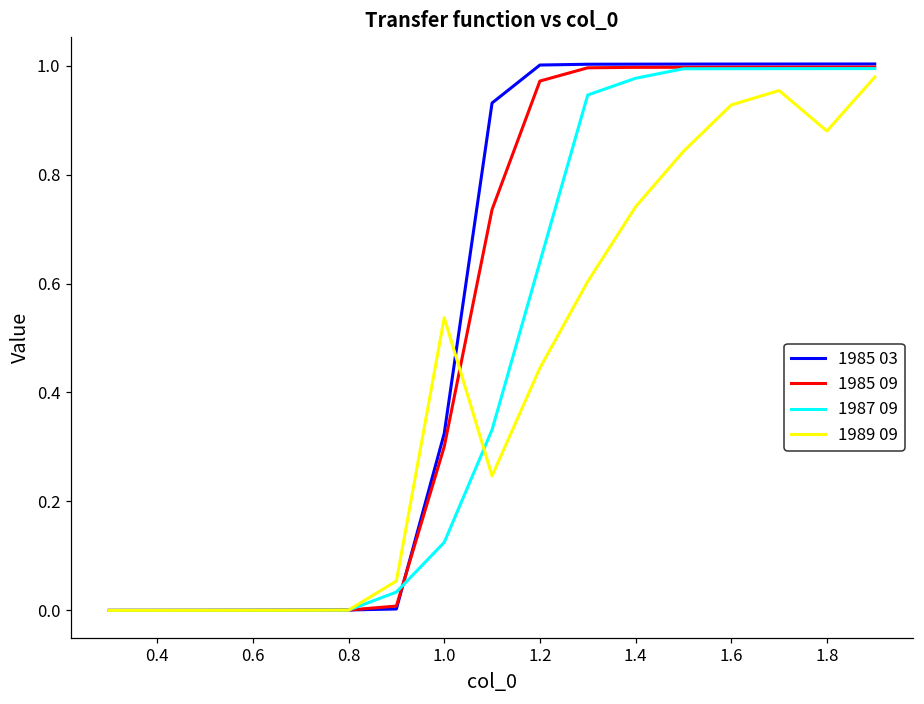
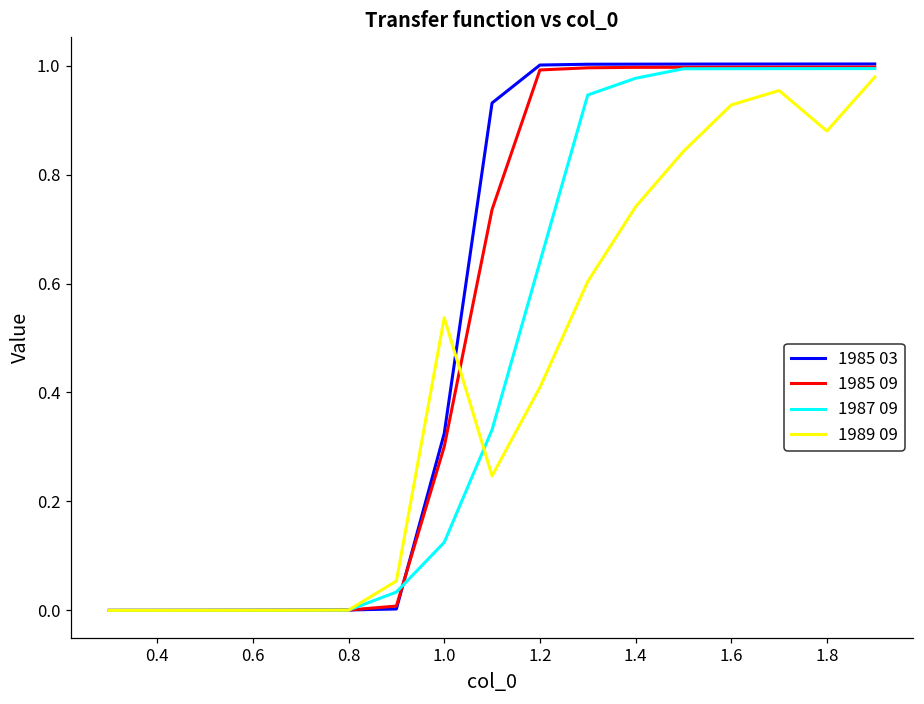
  {
    "1985 03": {
      "1.0": 0.32,
      "1.2": 1.00,
      "1.4": 1.00,
      "1.6": 1.00,
      "1.8": 1.00
    },
    "1985 09": {
      "1.0": 0.30,
-     "1.2": 0.97,
+     "1.2": 0.99,
      "1.4": 1.00
    },
    "1987 09": {
      "1.0": 0.12,
      "1.2": 0.64,
      "1.4": 0.98
    },
    "1989 09": {
      "1.0": 0.54,
-     "1.2": 0.44,
+     "1.2": 0.41,
      "1.4": 0.74,
      "1.6": 0.93,
      "1.8": 0.88
    }
  }
